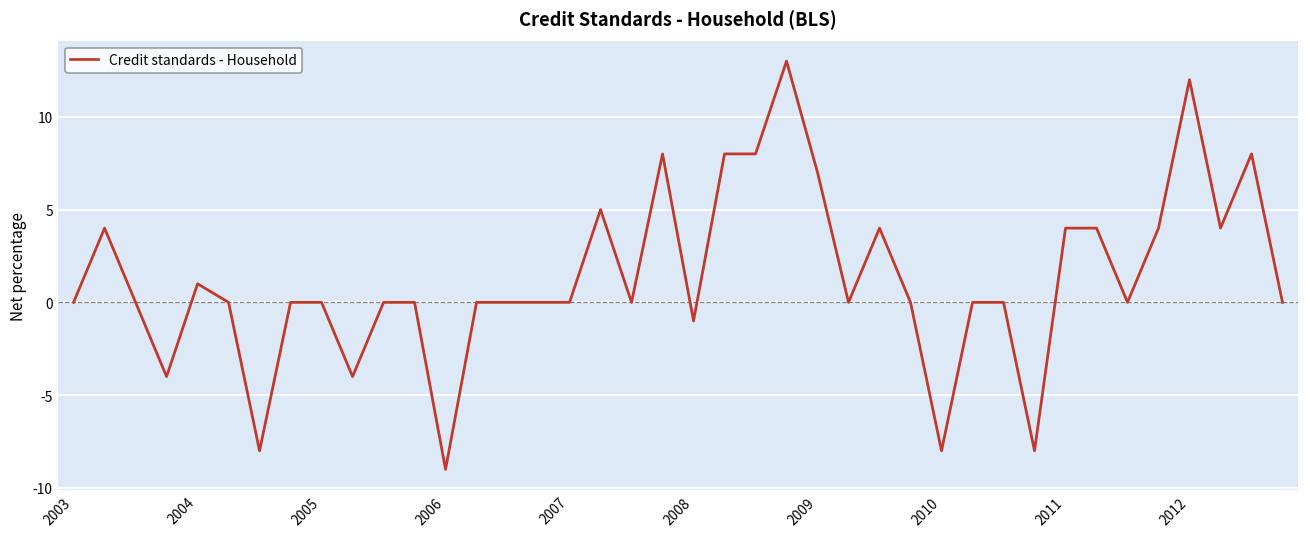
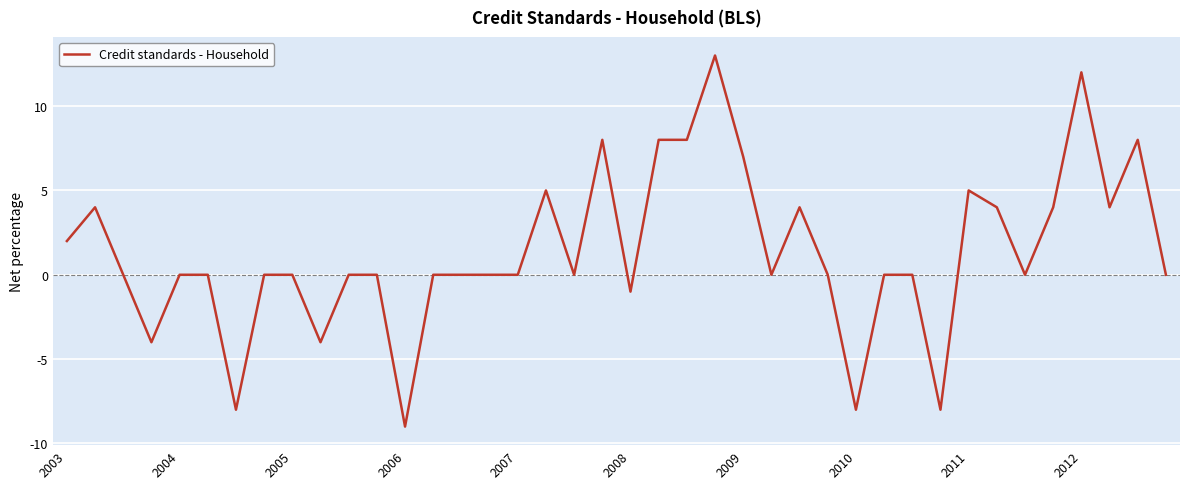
  {
-   "2003": 0,
-   "2004": 1,
+   "2003": 2,
+   "2004": 0,
    "2005": 0,
    "2006": -9,
    "2007": 0,
    "2008": -1,
    "2009": 7,
    "2010": -8,
-   "2011": 4,
+   "2011": 5,
    "2012": 12
  }
